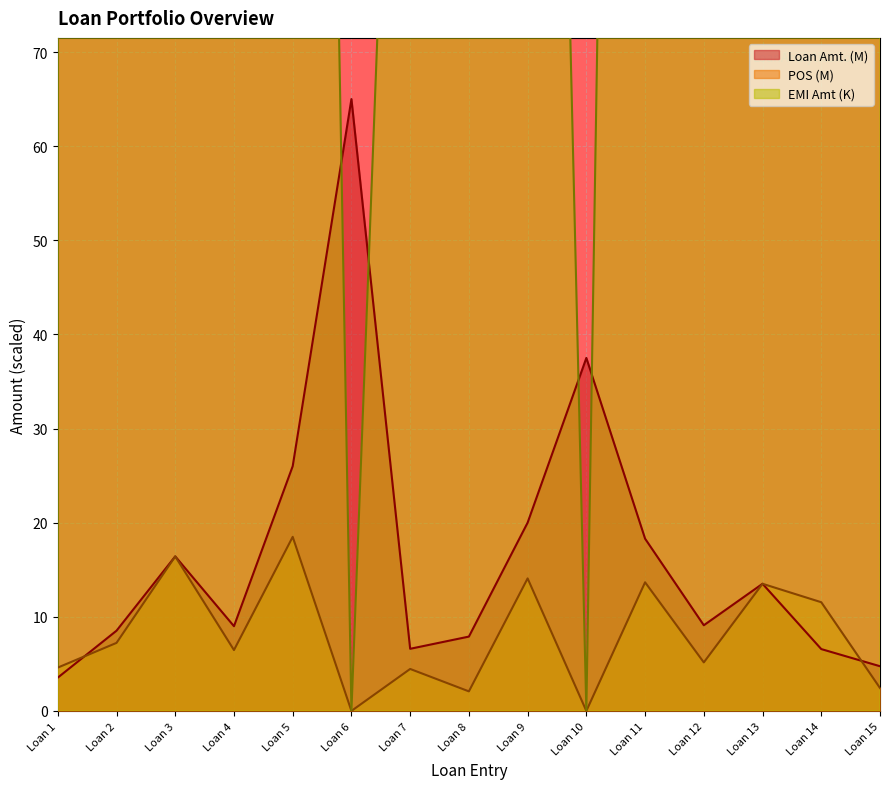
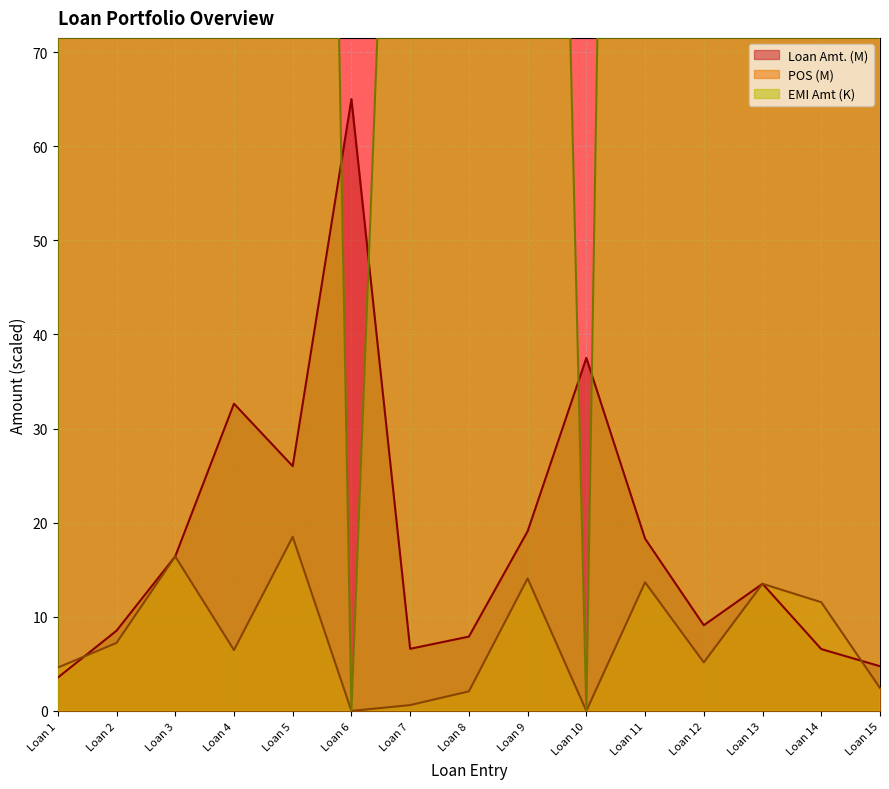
  {
    "Loan Amt. (M)": {
      "Loan 1": 4,
      "Loan 2": 9,
-     "Loan 4": 9,
+     "Loan 4": 33,
      "Loan 5": 26,
      "Loan 6": 65,
      "Loan 7": 7,
      "Loan 8": 8,
-     "Loan 9": 20,
+     "Loan 9": 19,
      "Loan 10": 38,
      "Loan 11": 18,
      "Loan 12": 9,
      "Loan 14": 7,
      "Loan 15": 5
    },
    "POS (M)": {
      "Loan 1": 5,
      "Loan 2": 7,
      "Loan 4": 6,
      "Loan 5": 18,
-     "Loan 7": 4,
+     "Loan 7": 1,
      "Loan 8": 2,
      "Loan 9": 14,
      "Loan 11": 14,
      "Loan 12": 5,
      "Loan 14": 12,
      "Loan 15": 2
    }
  }
